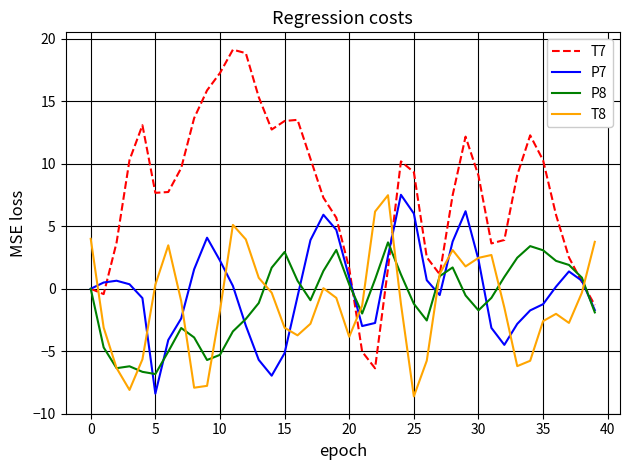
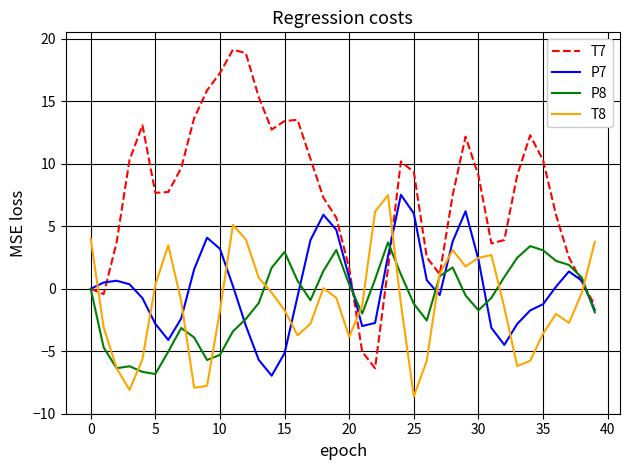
  {
    "T7": {
      "5": 7.7,
      "10": 17.3,
      "15": 13.4,
      "20": 1.6,
      "25": 9.3,
      "30": 9.1,
      "35": 10.3
    },
    "P7": {
-     "5": -8.4,
-     "10": 2.3,
+     "5": -2.8,
+     "10": 3.2,
      "15": -5.2,
      "20": 0.9,
      "25": 6.0,
      "35": -1.2
    },
    "P8": {
      "5": -6.8,
      "10": -5.3,
      "15": 2.9,
      "20": 0.4,
      "25": -1.2,
      "30": -1.7,
      "35": 3.1
    },
    "T8": {
      "0": 4.0,
      "5": 0.3,
      "10": -1.7,
-     "15": -3.1,
+     "15": -1.7,
      "20": -3.8,
      "25": -8.6,
-     "35": -2.6
+     "35": -3.6
    }
  }
